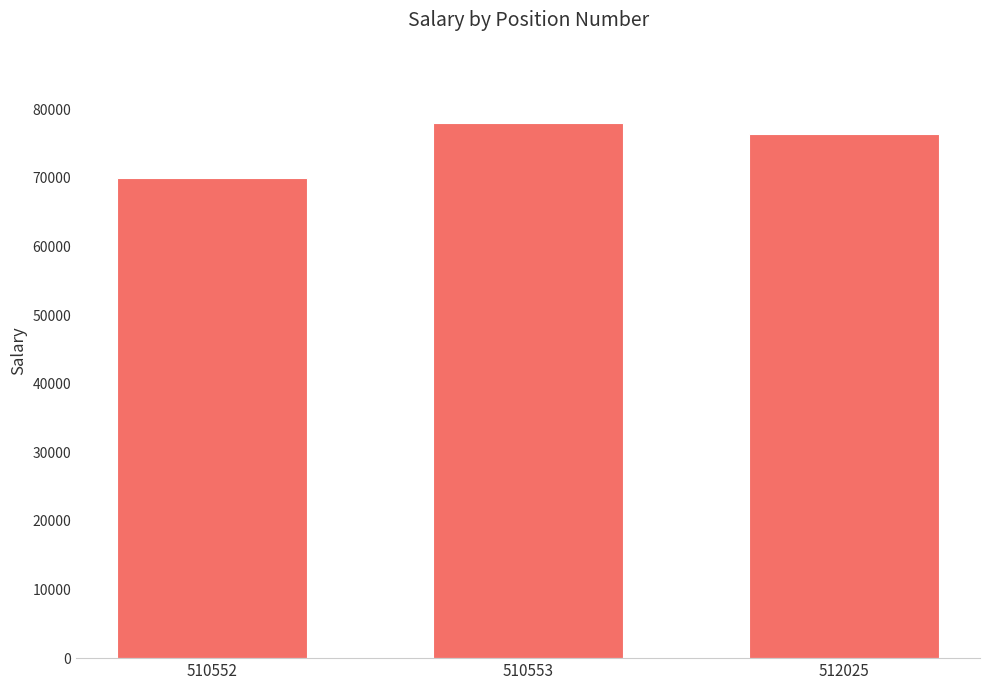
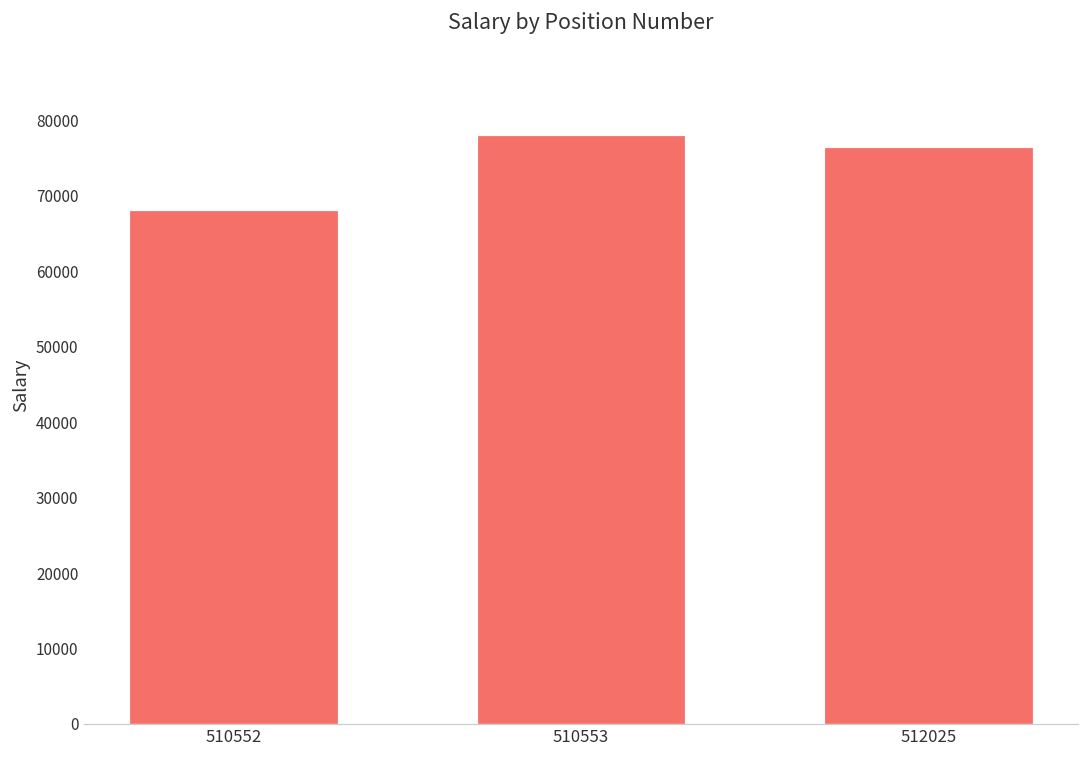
  {
-   "510552": 70000,
+   "510552": 68000,
    "510553": 78000,
    "512025": 76000
  }
